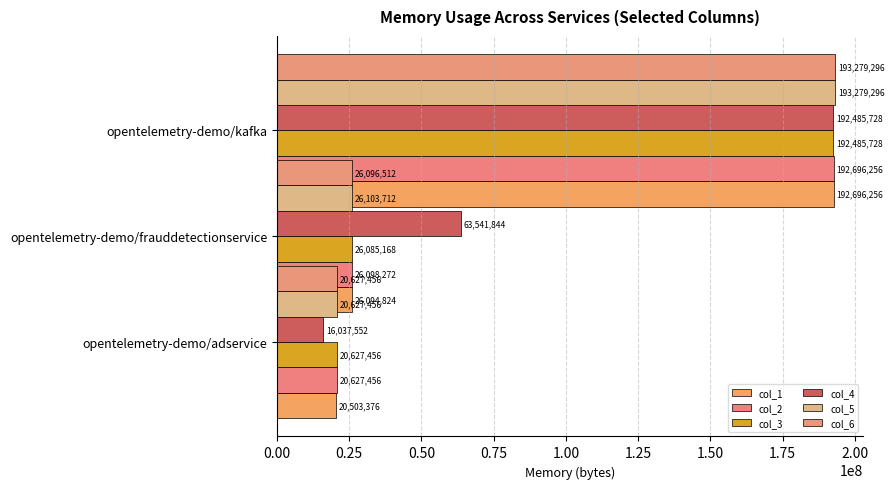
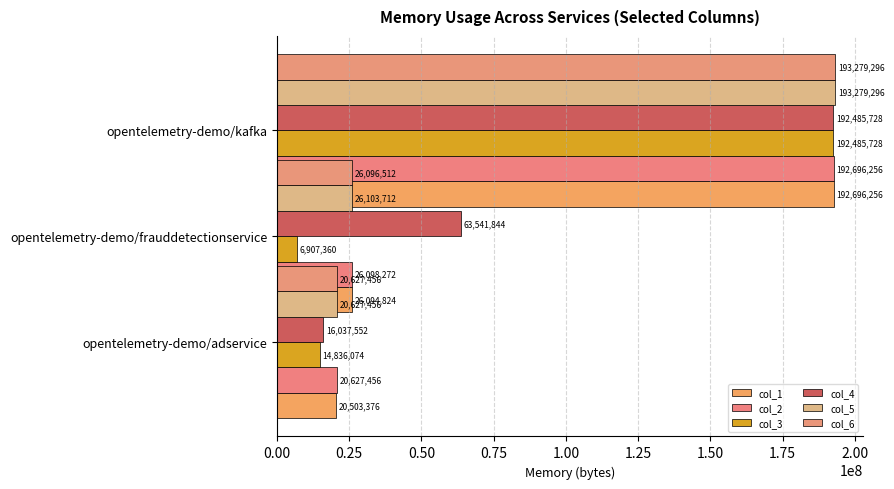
  {
    "col_3": {
      "opentelemetry-demo/kafka": "192,485,728",
-     "opentelemetry-demo/frauddetectionservice": "26,085,168",
-     "opentelemetry-demo/adservice": "20,627,456"
+     "opentelemetry-demo/frauddetectionservice": "6,907,360",
+     "opentelemetry-demo/adservice": "14,836,074"
    },
    "col_4": {
      "opentelemetry-demo/kafka": "192,485,728",
      "opentelemetry-demo/frauddetectionservice": "63,541,844",
      "opentelemetry-demo/adservice": "16,037,552"
    }
  }
